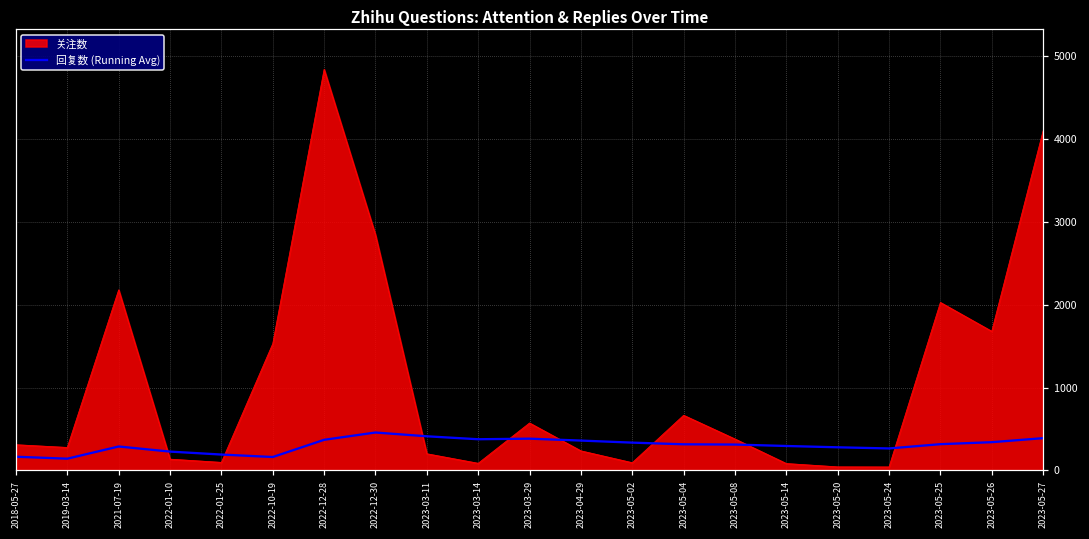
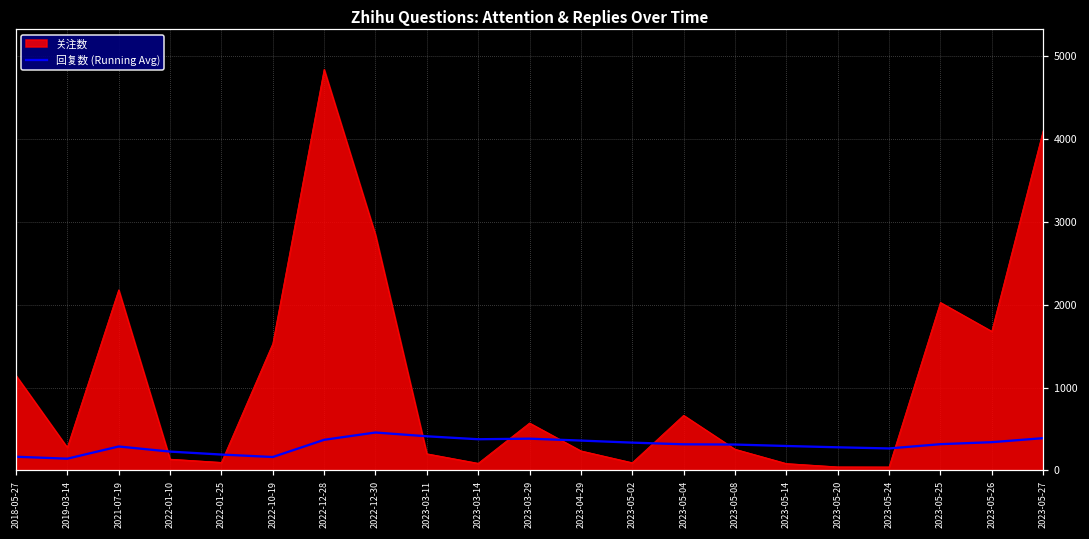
  {
    "关注数": {
-     "2018-05-27": 300,
+     "2018-05-27": 1100,
      "2019-03-14": 300,
      "2021-07-19": 2200,
      "2022-01-10": 100,
      "2022-01-25": 100,
      "2022-10-19": 1500,
      "2022-12-28": 4800,
      "2022-12-30": 2800,
      "2023-03-11": 200,
      "2023-03-14": 100,
      "2023-03-29": 600,
      "2023-04-29": 200,
      "2023-05-02": 100,
      "2023-05-04": 700,
-     "2023-05-08": 400,
+     "2023-05-08": 300,
      "2023-05-14": 100,
      "2023-05-20": 0,
      "2023-05-24": 0,
      "2023-05-25": 2000,
      "2023-05-26": 1700,
      "2023-05-27": 4100
    },
    "回复数 (Running Avg)": {
      "2018-05-27": 200,
      "2019-03-14": 100,
      "2021-07-19": 300,
      "2022-01-10": 200,
      "2022-01-25": 200,
      "2022-10-19": 200,
      "2022-12-28": 400,
      "2022-12-30": 500,
      "2023-03-11": 400,
      "2023-03-14": 400,
      "2023-03-29": 400,
      "2023-04-29": 400,
      "2023-05-02": 300,
      "2023-05-04": 300,
      "2023-05-08": 300,
      "2023-05-14": 300,
      "2023-05-20": 300,
      "2023-05-24": 300,
      "2023-05-25": 300,
      "2023-05-26": 300,
      "2023-05-27": 400
    }
  }
